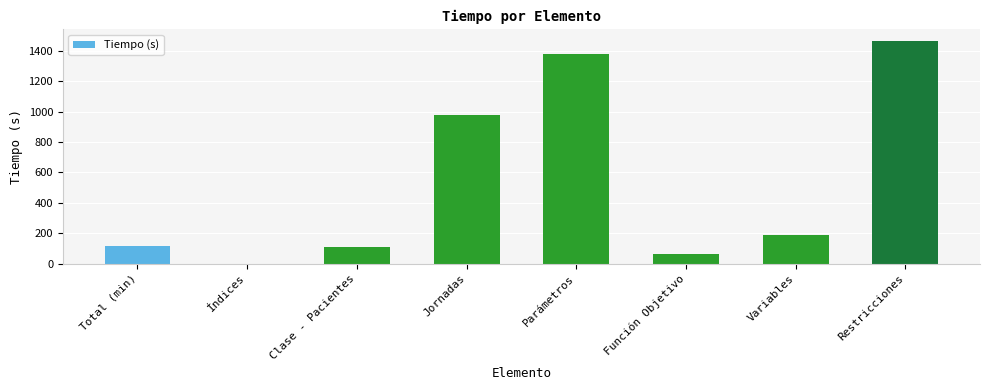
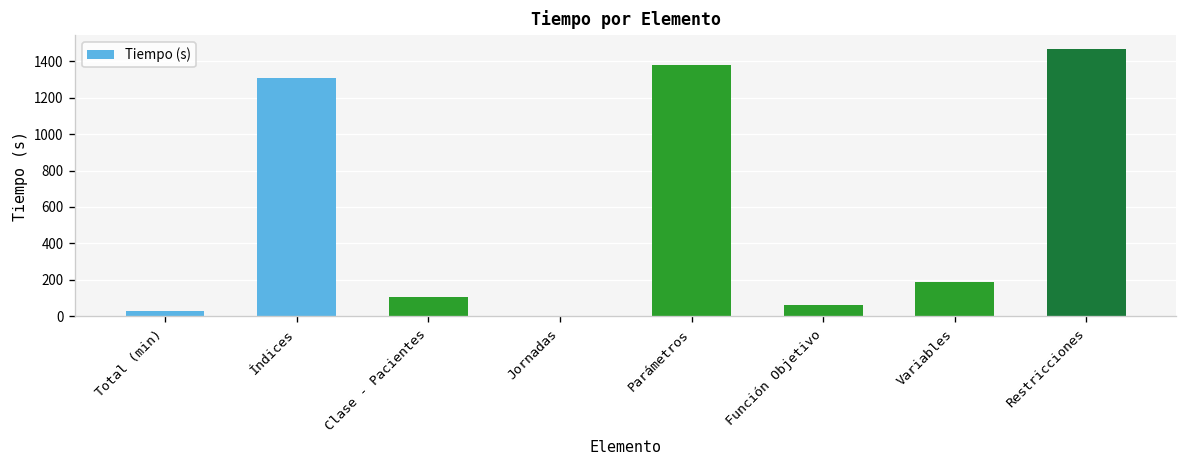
  {
-   "Total (min)": 110,
-   "Índices": 0,
+   "Total (min)": 30,
+   "Índices": 1310,
    "Clase - Pacientes": 110,
-   "Jornadas": 980,
+   "Jornadas": 0,
    "Parámetros": 1380,
    "Función Objetivo": 60,
    "Variables": 190,
    "Restricciones": 1470
  }
